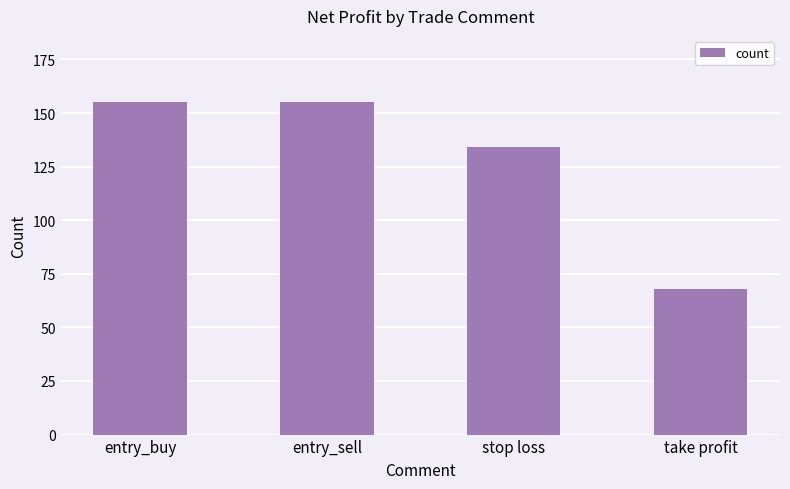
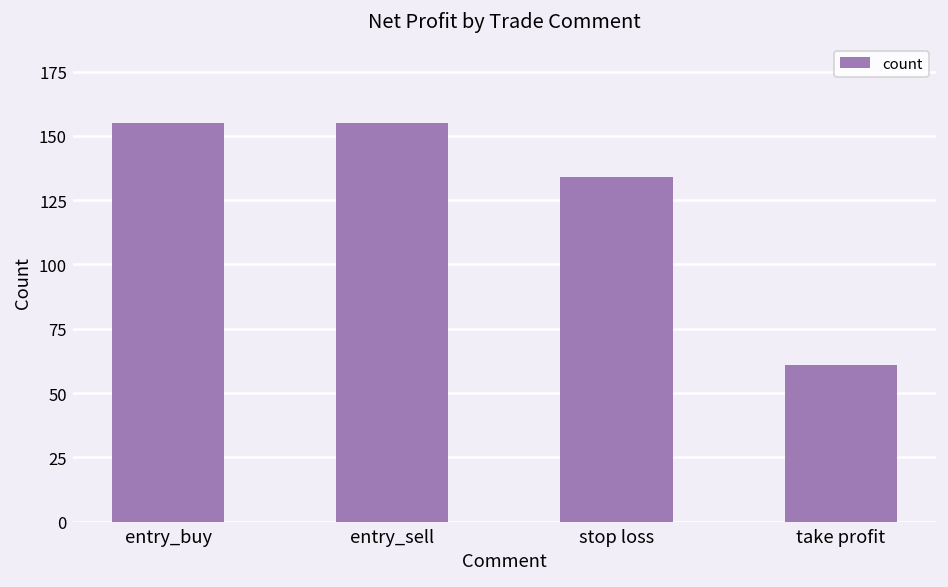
  {
    "entry_buy": 155,
    "entry_sell": 155,
    "stop loss": 134,
-   "take profit": 68
+   "take profit": 61
  }
